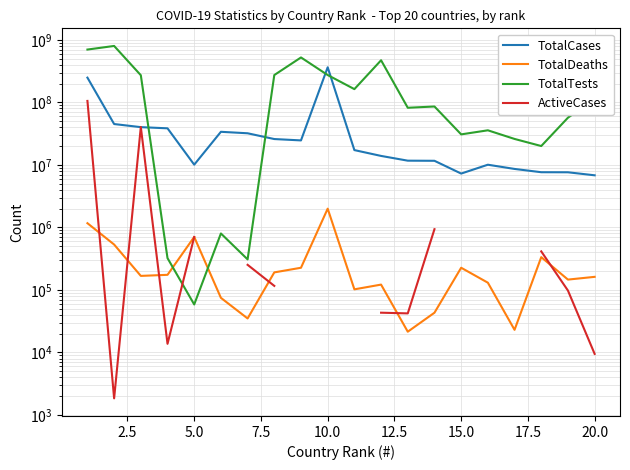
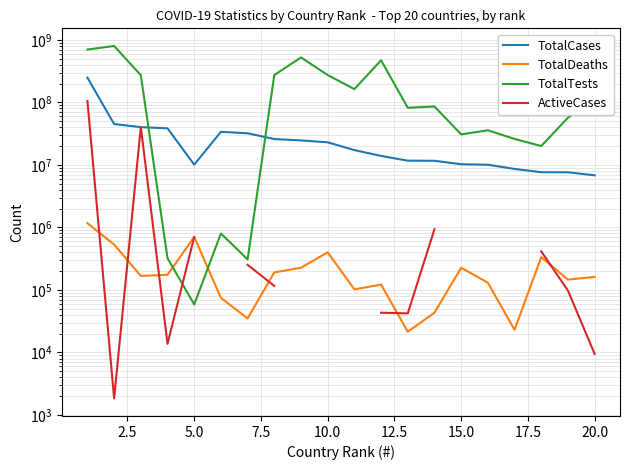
  {
    "TotalCases": {
      "5.0": 10000000,
-     "10.0": 400000000,
-     "15.0": 7000000,
+     "10.0": 23000000,
+     "15.0": 10000000,
      "20.0": 7000000
    },
    "TotalDeaths": {
-     "10.0": 2000000,
+     "10.0": 400000,
      "15.0": 230000,
      "20.0": 160000
    },
    "TotalTests": {
      "5.0": 60000,
      "10.0": 300000000,
      "15.0": 30000000
    },
    "ActiveCases": {
      "10.0": 160000,
      "20.0": 9000
    }
  }
